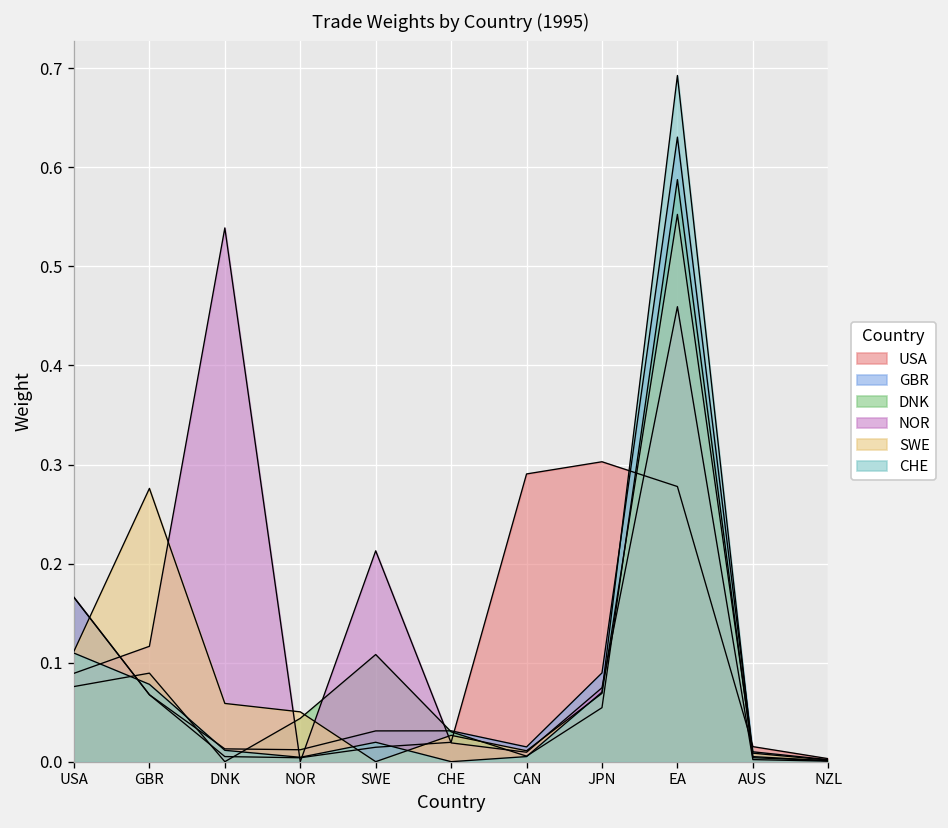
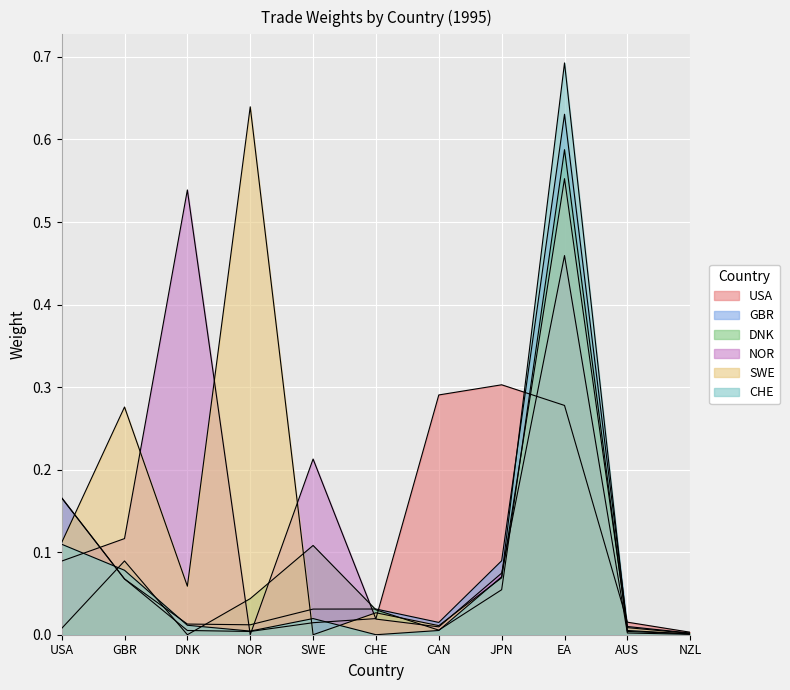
  {
    "USA": {
      "DNK": 0.01,
      "SWE": 0.01,
      "CAN": 0.29,
      "JPN": 0.30,
      "EA": 0.28,
      "AUS": 0.02
    },
    "DNK": {
-     "USA": 0.08,
+     "USA": 0.01,
      "GBR": 0.09,
      "DNK": 0.00,
      "NOR": 0.04,
      "SWE": 0.11,
      "JPN": 0.05,
      "EA": 0.59
    },
    "NOR": {
      "USA": 0.09,
      "GBR": 0.12,
      "DNK": 0.54,
      "NOR": 0.00,
      "SWE": 0.21,
      "JPN": 0.07,
      "EA": 0.46
    },
    "SWE": {
      "GBR": 0.28,
      "DNK": 0.06,
-     "NOR": 0.05,
+     "NOR": 0.64,
      "SWE": 0.00,
      "CHE": 0.03,
      "EA": 0.55
    }
  }
